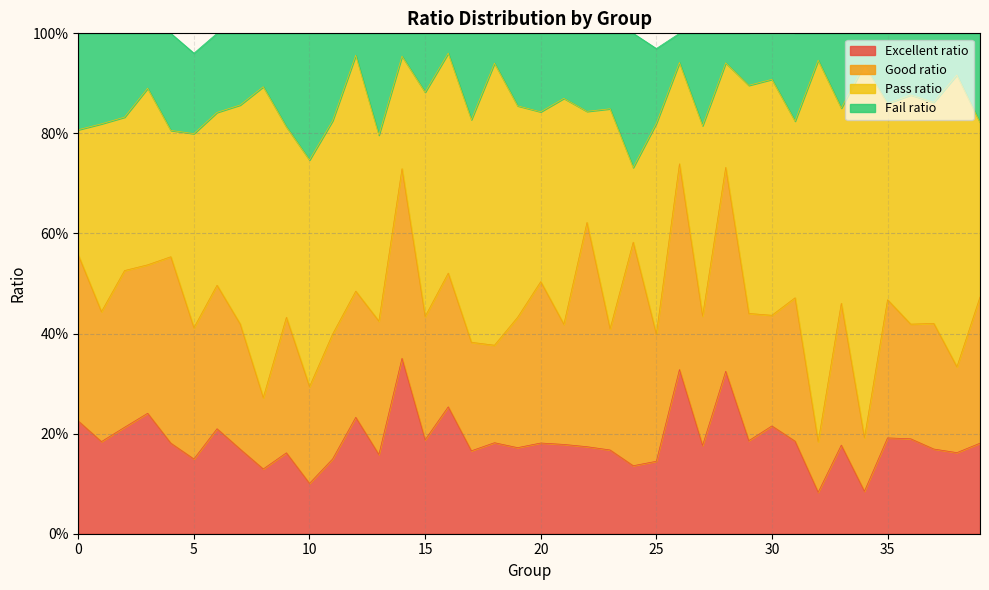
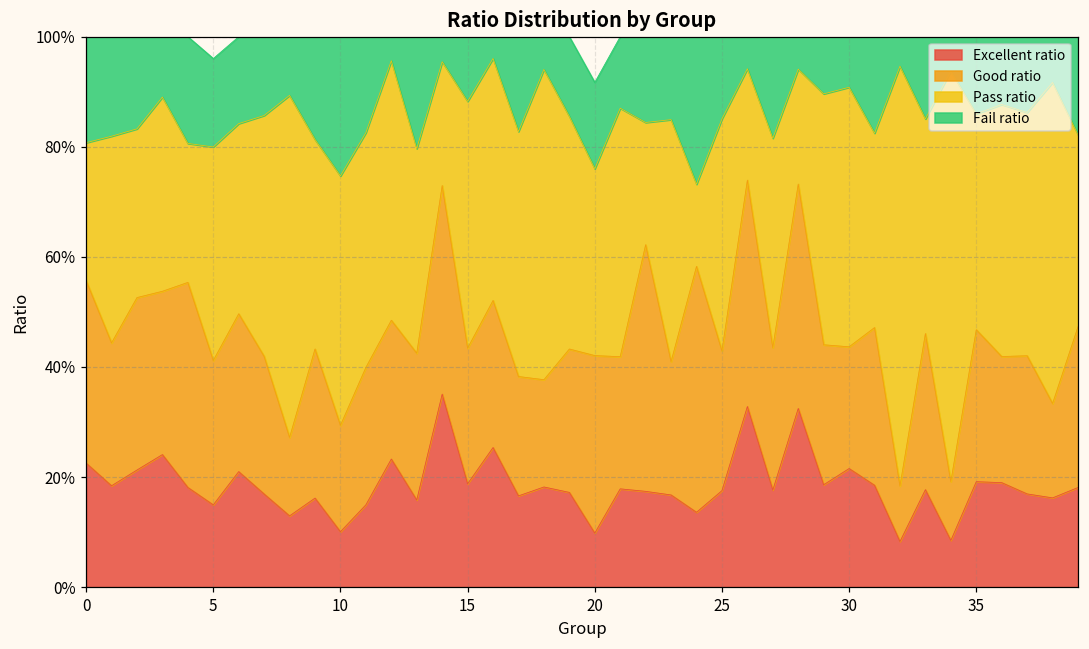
  {
    "Excellent ratio": {
      "0": "23%",
      "5": "15%",
      "10": "10%",
      "15": "19%",
-     "20": "18%",
-     "25": "14%",
+     "20": "10%",
+     "25": "18%",
      "30": "22%",
      "35": "19%"
    },
    "Fail ratio": {
      "0": "19%",
      "5": "16%",
      "10": "25%",
      "15": "12%",
      "20": "16%",
      "25": "15%",
      "35": "14%"
    }
  }
